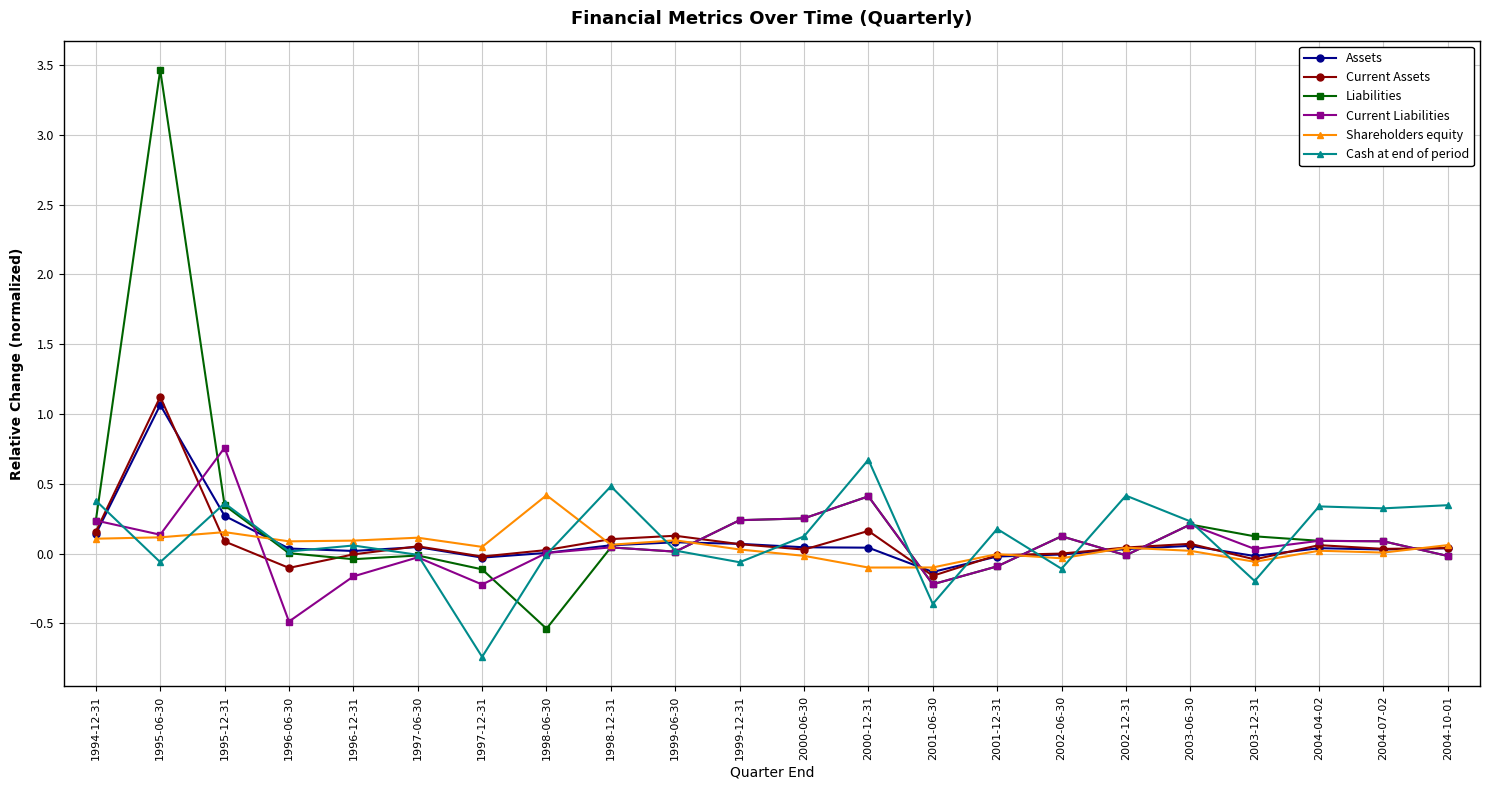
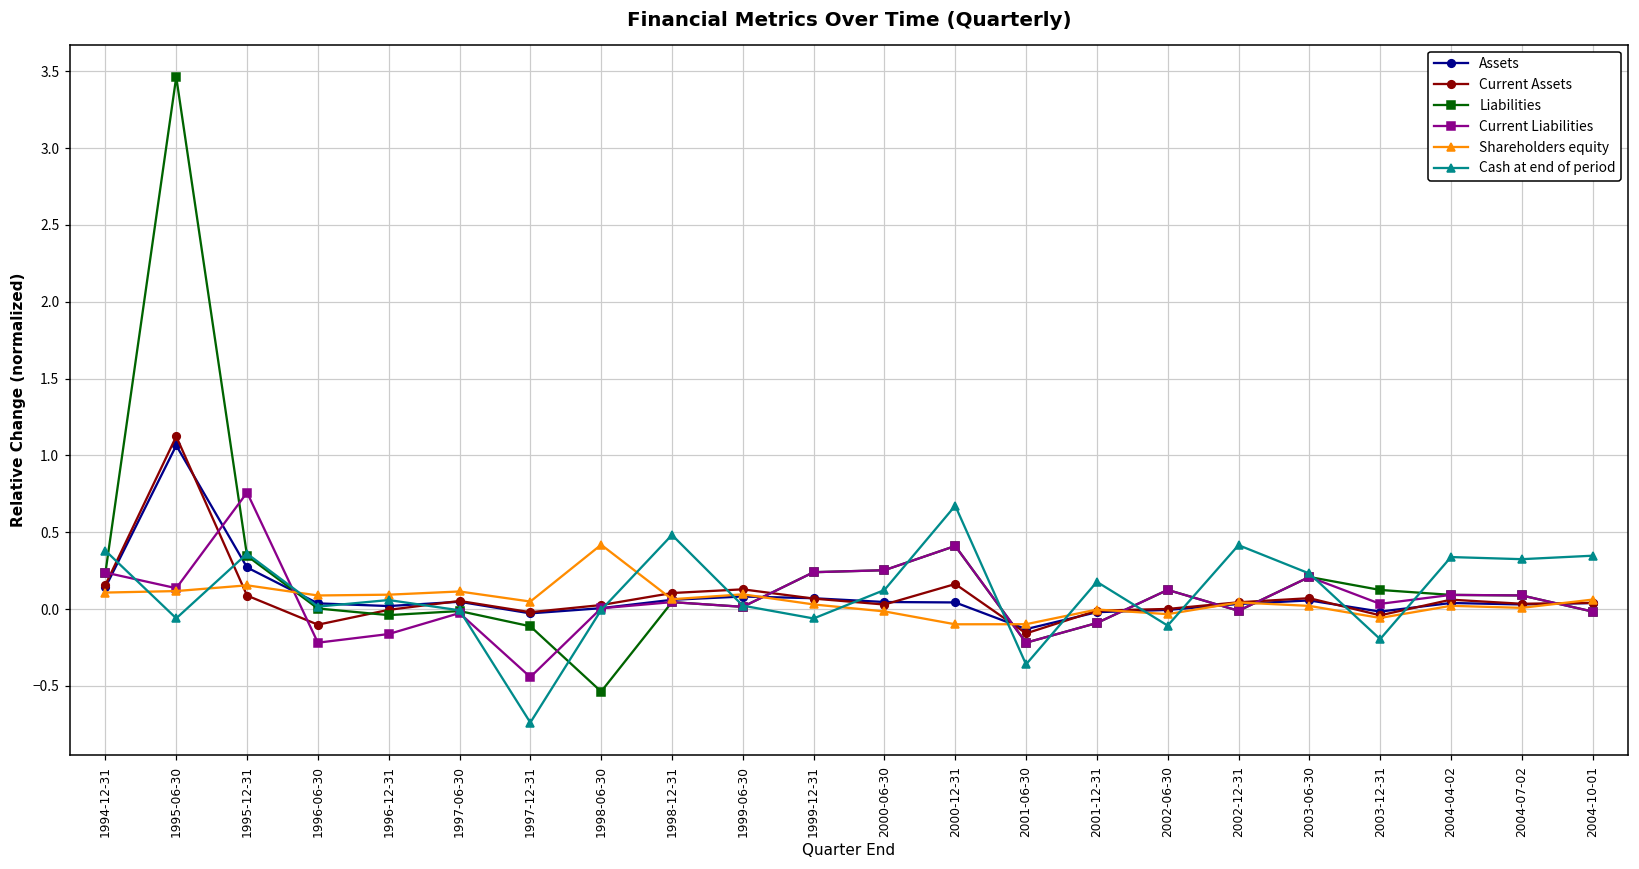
  {
    "Assets": {
      "1995-06-30": 1.06,
      "1995-12-31": 0.27,
      "1996-06-30": 0.04,
      "1996-12-31": 0.02,
      "2000-12-31": 0.04,
      "2001-06-30": -0.13,
      "2003-12-31": -0.02
    },
    "Current Assets": {
      "1995-06-30": 1.12,
      "1995-12-31": 0.09,
      "1996-06-30": -0.10,
      "1996-12-31": -0.01,
      "1998-06-30": 0.03,
      "1998-12-31": 0.10,
      "1999-06-30": 0.13,
      "2000-12-31": 0.16,
      "2001-06-30": -0.16,
      "2004-04-02": 0.06
    },
    "Liabilities": {
      "1995-06-30": 3.46,
      "1996-12-31": -0.04,
      "1997-12-31": -0.11,
      "1998-06-30": -0.54,
      "2003-12-31": 0.12
    },
    "Current Liabilities": {
      "1995-06-30": 0.14,
      "1995-12-31": 0.76,
-     "1996-06-30": -0.49,
+     "1996-06-30": -0.22,
      "1996-12-31": -0.16,
-     "1997-12-31": -0.22,
+     "1997-12-31": -0.44,
      "2003-12-31": 0.03
    },
    "Shareholders equity": {
      "1994-12-31": 0.11,
      "1995-06-30": 0.12,
      "1995-12-31": 0.15,
      "1996-06-30": 0.09,
      "1996-12-31": 0.09,
      "1997-06-30": 0.11,
      "1997-12-31": 0.05,
      "1998-06-30": 0.42,
      "1999-12-31": 0.03,
      "2000-06-30": -0.02,
      "2000-12-31": -0.10,
      "2001-06-30": -0.10,
      "2002-06-30": -0.03,
      "2003-06-30": 0.02,
      "2004-07-02": 0.01,
      "2004-10-01": 0.06
    },
    "Cash at end of period": {
      "1994-12-31": 0.38,
      "1995-06-30": -0.06,
      "1996-12-31": 0.06,
      "1997-12-31": -0.74,
      "1998-12-31": 0.48,
      "1999-12-31": -0.06,
      "2000-06-30": 0.12,
      "2000-12-31": 0.67,
      "2001-06-30": -0.36,
      "2001-12-31": 0.18,
      "2002-06-30": -0.11,
      "2002-12-31": 0.42,
      "2003-06-30": 0.23,
      "2003-12-31": -0.20,
      "2004-04-02": 0.34,
      "2004-07-02": 0.32,
      "2004-10-01": 0.35
    }
  }
